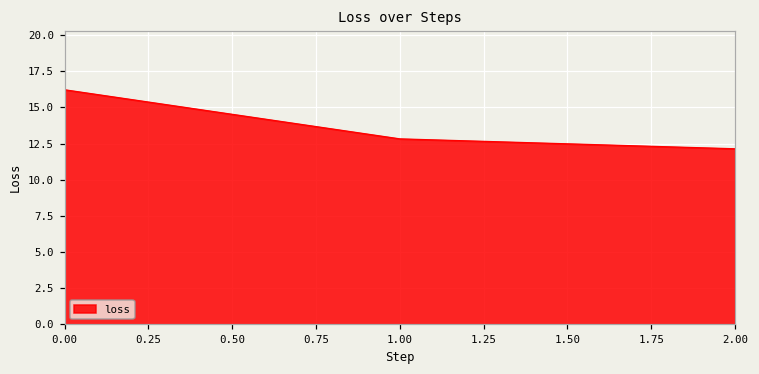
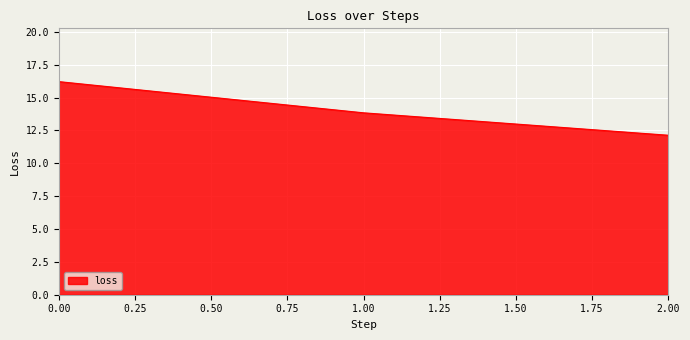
  {
    "0.00": 16.2,
-   "1.00": 12.8,
+   "1.00": 13.8,
    "2.00": 12.1
  }
